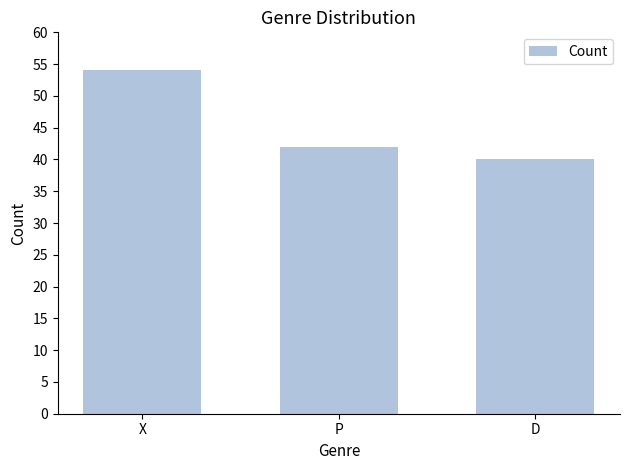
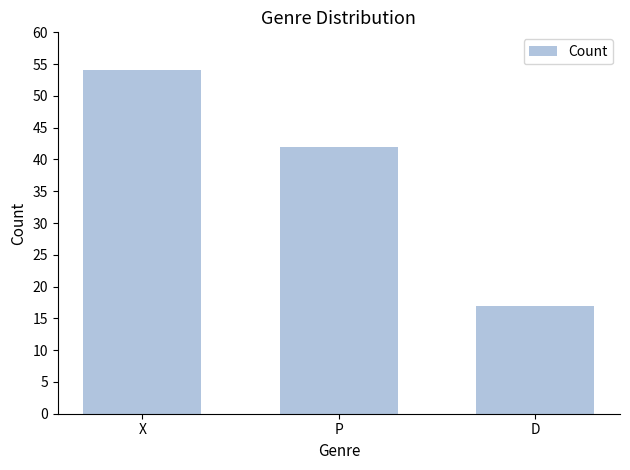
  {
    "X": 54,
    "P": 42,
-   "D": 40
+   "D": 17
  }
